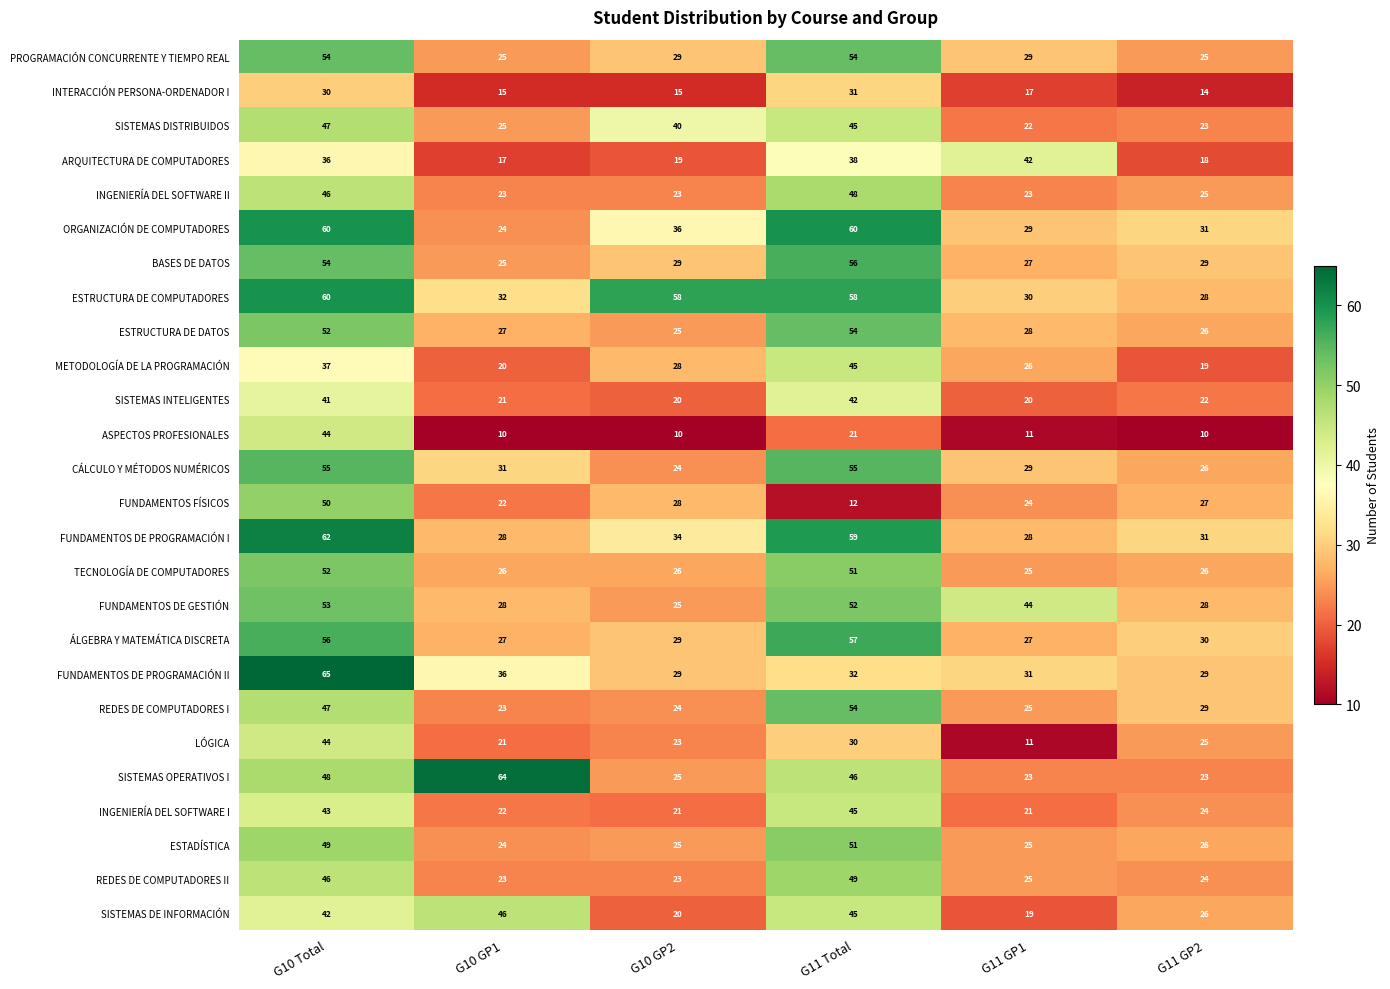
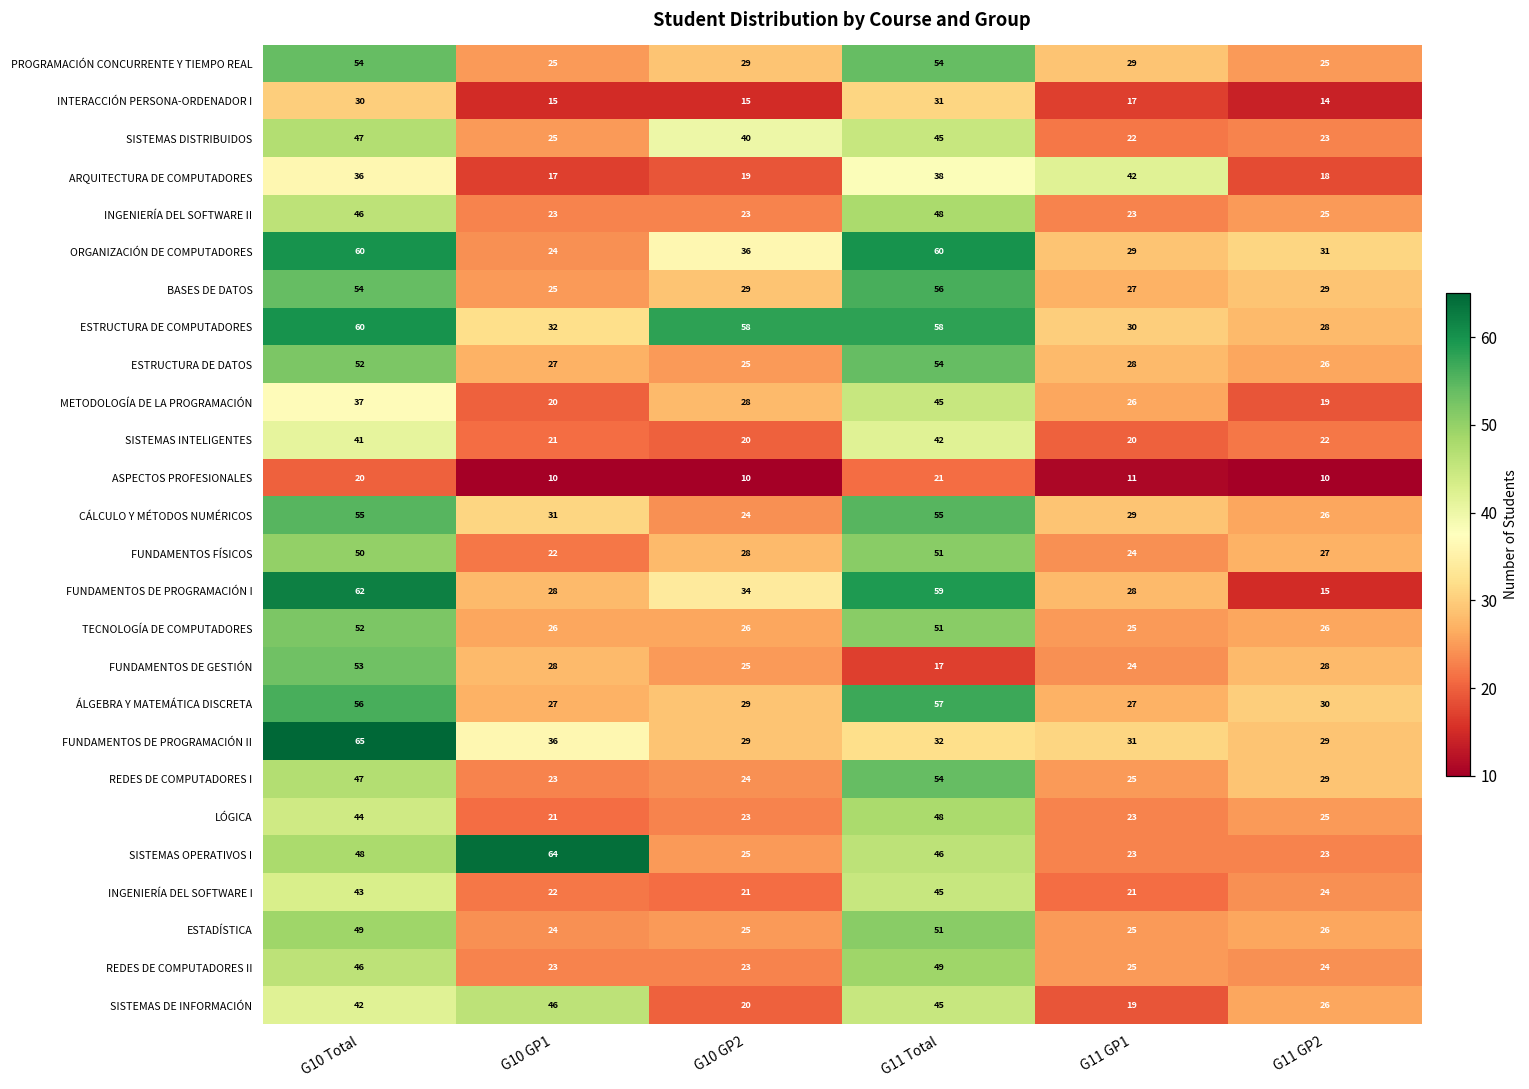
  {
    "PROGRAMACIÓN CONCURRENTE Y TIEMPO REAL": {
      "G10 Total": 54,
      "G10 GP1": 25,
      "G10 GP2": 29,
      "G11 Total": 54,
      "G11 GP1": 29,
      "G11 GP2": 25
    },
    "INTERACCIÓN PERSONA-ORDENADOR I": {
      "G10 Total": 30,
      "G10 GP1": 15,
      "G10 GP2": 15,
      "G11 Total": 31,
      "G11 GP1": 17,
      "G11 GP2": 14
    },
    "SISTEMAS DISTRIBUIDOS": {
      "G10 Total": 47,
      "G10 GP1": 25,
      "G10 GP2": 40,
      "G11 Total": 45,
      "G11 GP1": 22,
      "G11 GP2": 23
    },
    "ARQUITECTURA DE COMPUTADORES": {
      "G10 Total": 36,
      "G10 GP1": 17,
      "G10 GP2": 19,
      "G11 Total": 38,
      "G11 GP1": 42,
      "G11 GP2": 18
    },
    "INGENIERÍA DEL SOFTWARE II": {
      "G10 Total": 46,
      "G10 GP1": 23,
      "G10 GP2": 23,
      "G11 Total": 48,
      "G11 GP1": 23,
      "G11 GP2": 25
    },
    "ORGANIZACIÓN DE COMPUTADORES": {
      "G10 Total": 60,
      "G10 GP1": 24,
      "G10 GP2": 36,
      "G11 Total": 60,
      "G11 GP1": 29,
      "G11 GP2": 31
    },
    "BASES DE DATOS": {
      "G10 Total": 54,
      "G10 GP1": 25,
      "G10 GP2": 29,
      "G11 Total": 56,
      "G11 GP1": 27,
      "G11 GP2": 29
    },
    "ESTRUCTURA DE COMPUTADORES": {
      "G10 Total": 60,
      "G10 GP1": 32,
      "G10 GP2": 58,
      "G11 Total": 58,
      "G11 GP1": 30,
      "G11 GP2": 28
    },
    "ESTRUCTURA DE DATOS": {
      "G10 Total": 52,
      "G10 GP1": 27,
      "G10 GP2": 25,
      "G11 Total": 54,
      "G11 GP1": 28,
      "G11 GP2": 26
    },
    "METODOLOGÍA DE LA PROGRAMACIÓN": {
      "G10 Total": 37,
      "G10 GP1": 20,
      "G10 GP2": 28,
      "G11 Total": 45,
      "G11 GP1": 26,
      "G11 GP2": 19
    },
    "SISTEMAS INTELIGENTES": {
      "G10 Total": 41,
      "G10 GP1": 21,
      "G10 GP2": 20,
      "G11 Total": 42,
      "G11 GP1": 20,
      "G11 GP2": 22
    },
    "ASPECTOS PROFESIONALES": {
-     "G10 Total": 44,
+     "G10 Total": 20,
      "G10 GP1": 10,
      "G10 GP2": 10,
      "G11 Total": 21,
      "G11 GP1": 11,
      "G11 GP2": 10
    },
    "CÁLCULO Y MÉTODOS NUMÉRICOS": {
      "G10 Total": 55,
      "G10 GP1": 31,
      "G10 GP2": 24,
      "G11 Total": 55,
      "G11 GP1": 29,
      "G11 GP2": 26
    },
    "FUNDAMENTOS FÍSICOS": {
      "G10 Total": 50,
      "G10 GP1": 22,
      "G10 GP2": 28,
-     "G11 Total": 12,
+     "G11 Total": 51,
      "G11 GP1": 24,
      "G11 GP2": 27
    },
    "FUNDAMENTOS DE PROGRAMACIÓN I": {
      "G10 Total": 62,
      "G10 GP1": 28,
      "G10 GP2": 34,
      "G11 Total": 59,
      "G11 GP1": 28,
-     "G11 GP2": 31
+     "G11 GP2": 15
    },
    "TECNOLOGÍA DE COMPUTADORES": {
      "G10 Total": 52,
      "G10 GP1": 26,
      "G10 GP2": 26,
      "G11 Total": 51,
      "G11 GP1": 25,
      "G11 GP2": 26
    },
    "FUNDAMENTOS DE GESTIÓN": {
      "G10 Total": 53,
      "G10 GP1": 28,
      "G10 GP2": 25,
-     "G11 Total": 52,
-     "G11 GP1": 44,
+     "G11 Total": 17,
+     "G11 GP1": 24,
      "G11 GP2": 28
    },
    "ÁLGEBRA Y MATEMÁTICA DISCRETA": {
      "G10 Total": 56,
      "G10 GP1": 27,
      "G10 GP2": 29,
      "G11 Total": 57,
      "G11 GP1": 27,
      "G11 GP2": 30
    },
    "FUNDAMENTOS DE PROGRAMACIÓN II": {
      "G10 Total": 65,
      "G10 GP1": 36,
      "G10 GP2": 29,
      "G11 Total": 32,
      "G11 GP1": 31,
      "G11 GP2": 29
    },
    "REDES DE COMPUTADORES I": {
      "G10 Total": 47,
      "G10 GP1": 23,
      "G10 GP2": 24,
      "G11 Total": 54,
      "G11 GP1": 25,
      "G11 GP2": 29
    },
    "LÓGICA": {
      "G10 Total": 44,
      "G10 GP1": 21,
      "G10 GP2": 23,
-     "G11 Total": 30,
-     "G11 GP1": 11,
+     "G11 Total": 48,
+     "G11 GP1": 23,
      "G11 GP2": 25
    },
    "SISTEMAS OPERATIVOS I": {
      "G10 Total": 48,
      "G10 GP1": 64,
      "G10 GP2": 25,
      "G11 Total": 46,
      "G11 GP1": 23,
      "G11 GP2": 23
    },
    "INGENIERÍA DEL SOFTWARE I": {
      "G10 Total": 43,
      "G10 GP1": 22,
      "G10 GP2": 21,
      "G11 Total": 45,
      "G11 GP1": 21,
      "G11 GP2": 24
    },
    "ESTADÍSTICA": {
      "G10 Total": 49,
      "G10 GP1": 24,
      "G10 GP2": 25,
      "G11 Total": 51,
      "G11 GP1": 25,
      "G11 GP2": 26
    },
    "REDES DE COMPUTADORES II": {
      "G10 Total": 46,
      "G10 GP1": 23,
      "G10 GP2": 23,
      "G11 Total": 49,
      "G11 GP1": 25,
      "G11 GP2": 24
    },
    "SISTEMAS DE INFORMACIÓN": {
      "G10 Total": 42,
      "G10 GP1": 46,
      "G10 GP2": 20,
      "G11 Total": 45,
      "G11 GP1": 19,
      "G11 GP2": 26
    }
  }
